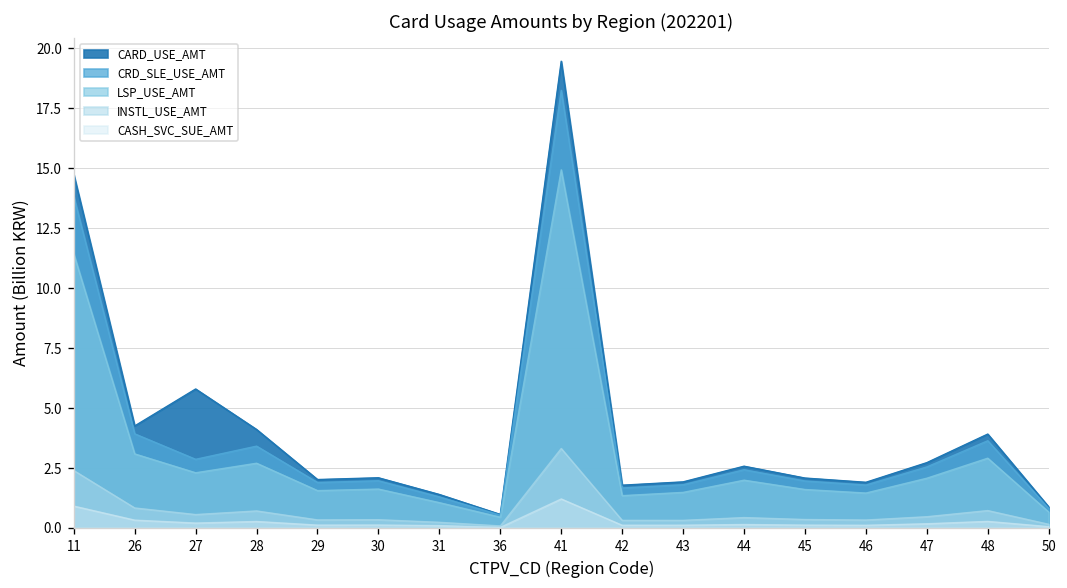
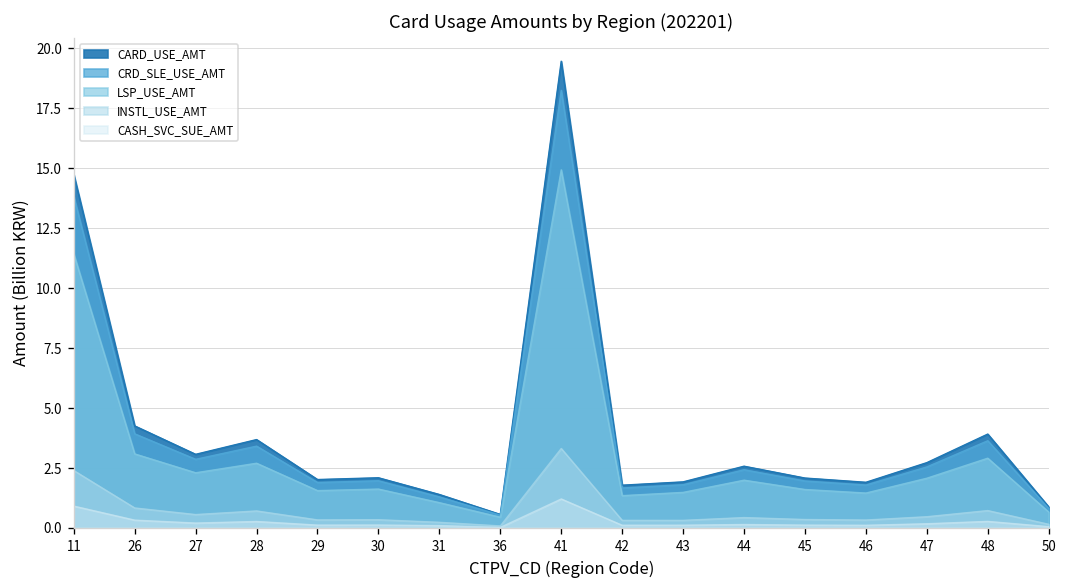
  {
    "CARD_USE_AMT": {
      "11": 14.7,
      "26": 4.3,
-     "27": 5.8,
-     "28": 4.1,
+     "27": 3.1,
+     "28": 3.7,
      "41": 19.5,
      "44": 2.6,
      "47": 2.7,
      "48": 3.9
    }
  }
